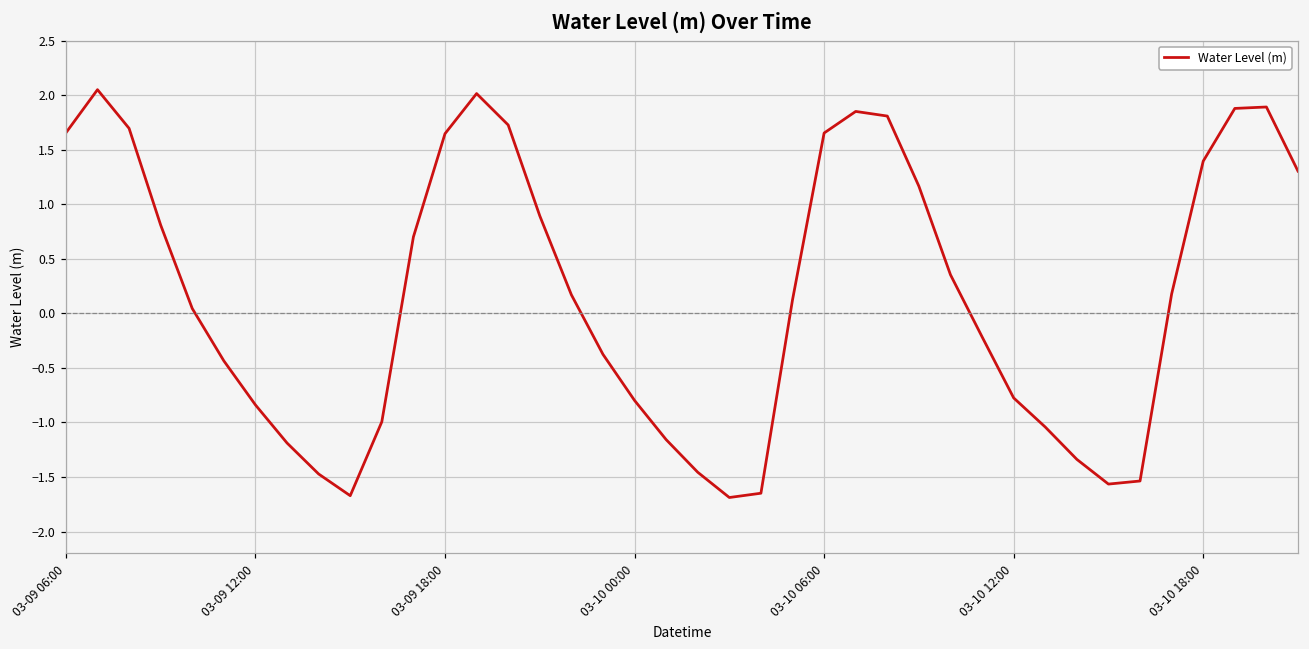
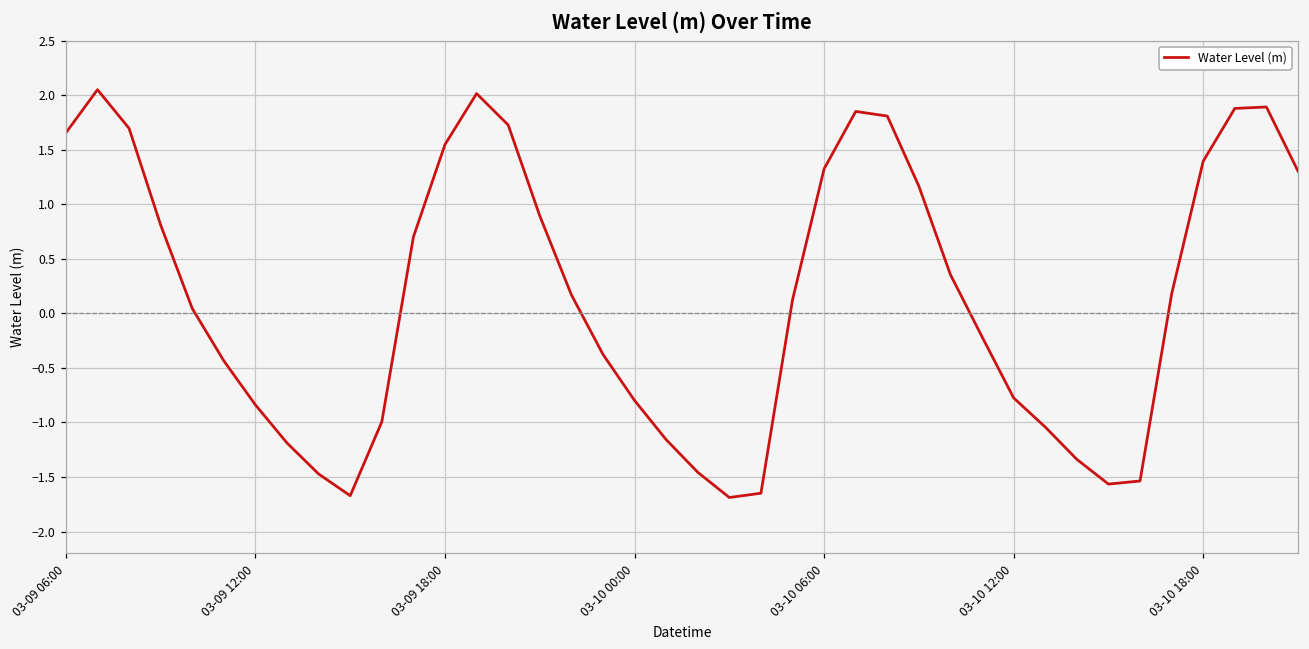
  {
    "03-09 06:00": 1.7,
    "03-09 12:00": -0.8,
-   "03-09 18:00": 1.6,
+   "03-09 18:00": 1.5,
    "03-10 00:00": -0.8,
-   "03-10 06:00": 1.7,
+   "03-10 06:00": 1.3,
    "03-10 12:00": -0.8,
    "03-10 18:00": 1.4
  }
